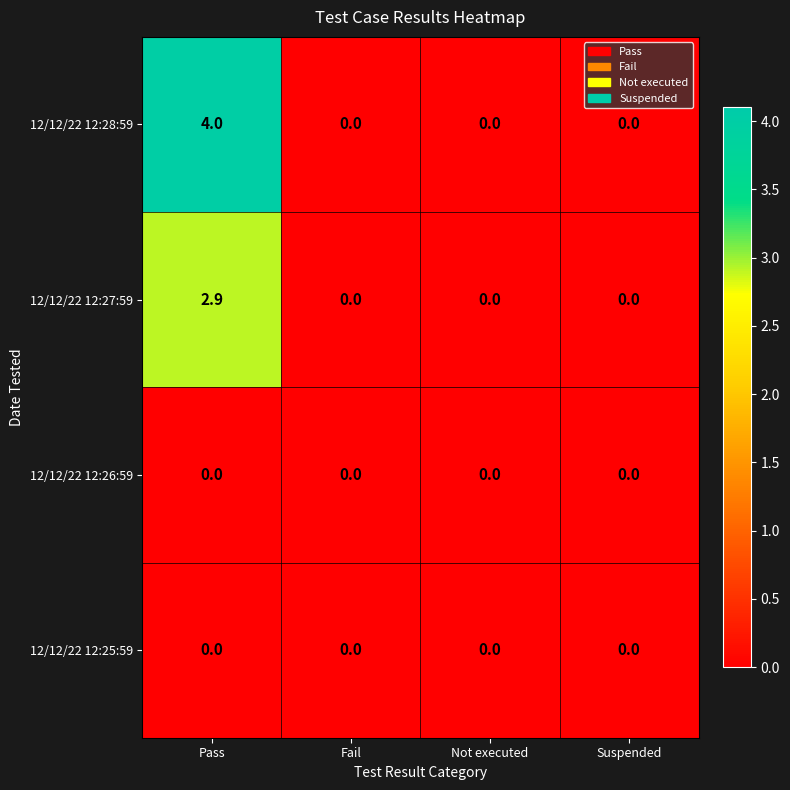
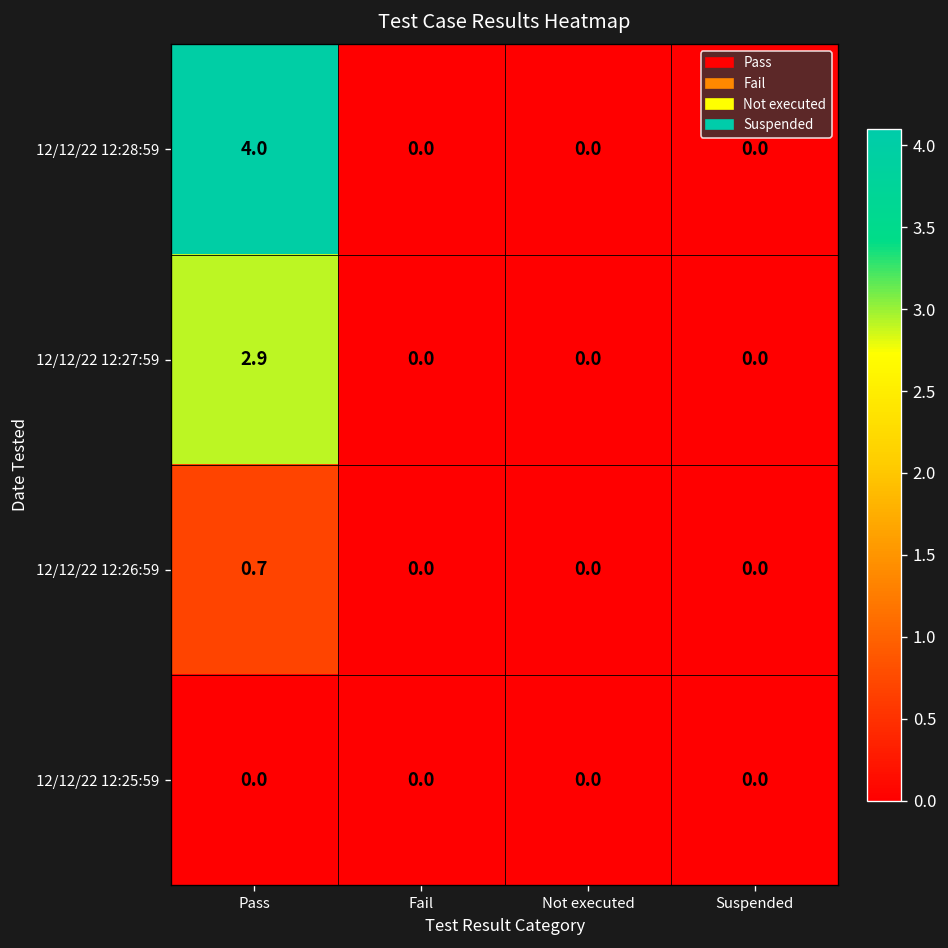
  {
    "12/12/22 12:28:59": {
      "Pass": 4.0,
      "Fail": 0.0,
      "Not executed": 0.0,
      "Suspended": 0.0
    },
    "12/12/22 12:27:59": {
      "Pass": 2.9,
      "Fail": 0.0,
      "Not executed": 0.0,
      "Suspended": 0.0
    },
    "12/12/22 12:26:59": {
-     "Pass": 0.0,
+     "Pass": 0.7,
      "Fail": 0.0,
      "Not executed": 0.0,
      "Suspended": 0.0
    },
    "12/12/22 12:25:59": {
      "Pass": 0.0,
      "Fail": 0.0,
      "Not executed": 0.0,
      "Suspended": 0.0
    }
  }
